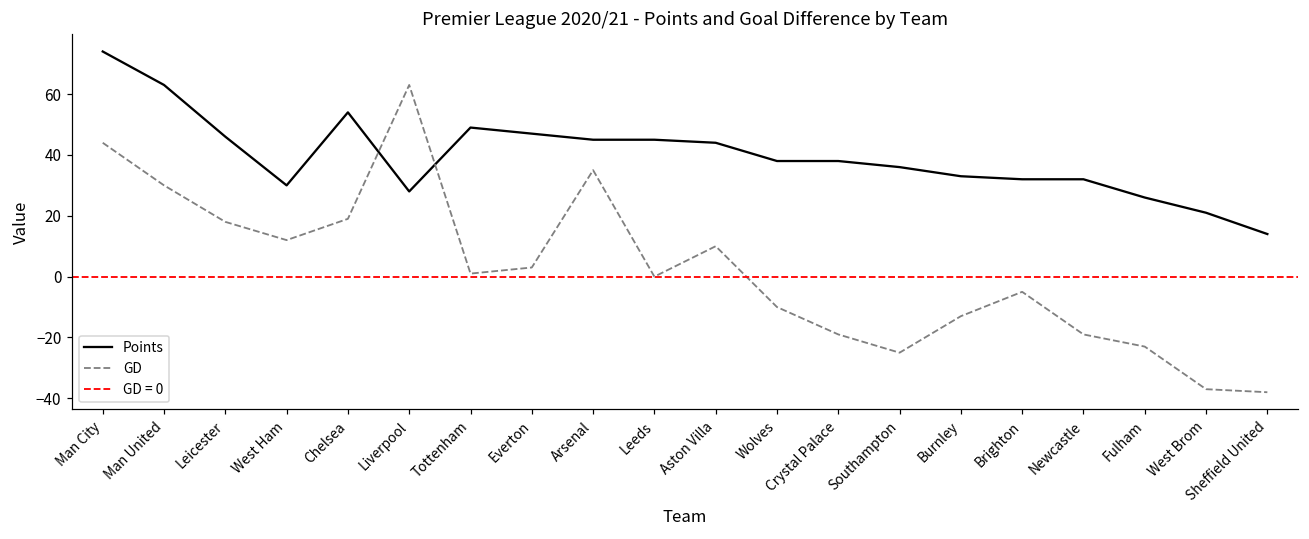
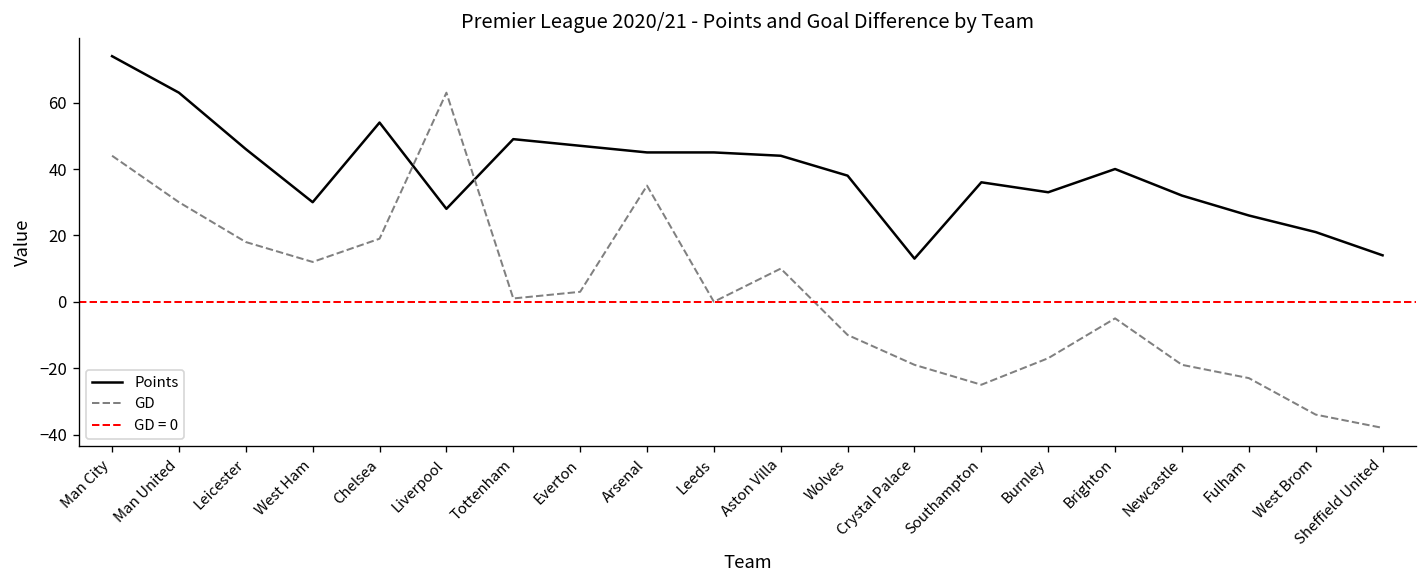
  {
    "Points": {
      "Man City": 74,
      "Man United": 63,
      "Leicester": 46,
      "West Ham": 30,
      "Chelsea": 54,
      "Liverpool": 28,
      "Tottenham": 49,
      "Everton": 47,
      "Arsenal": 45,
      "Leeds": 45,
      "Aston Villa": 44,
      "Wolves": 38,
-     "Crystal Palace": 38,
+     "Crystal Palace": 13,
      "Southampton": 36,
      "Burnley": 33,
-     "Brighton": 32,
+     "Brighton": 40,
      "Newcastle": 32,
      "Fulham": 26,
      "West Brom": 21,
      "Sheffield United": 14
    },
    "GD": {
      "Man City": 44,
      "Man United": 30,
      "Leicester": 18,
      "West Ham": 12,
      "Chelsea": 19,
      "Liverpool": 63,
      "Tottenham": 1,
      "Everton": 3,
      "Arsenal": 35,
      "Leeds": 0,
      "Aston Villa": 10,
      "Wolves": -10,
      "Crystal Palace": -19,
      "Southampton": -25,
-     "Burnley": -13,
+     "Burnley": -17,
      "Brighton": -5,
      "Newcastle": -19,
      "Fulham": -23,
-     "West Brom": -37,
+     "West Brom": -34,
      "Sheffield United": -38
    }
  }
